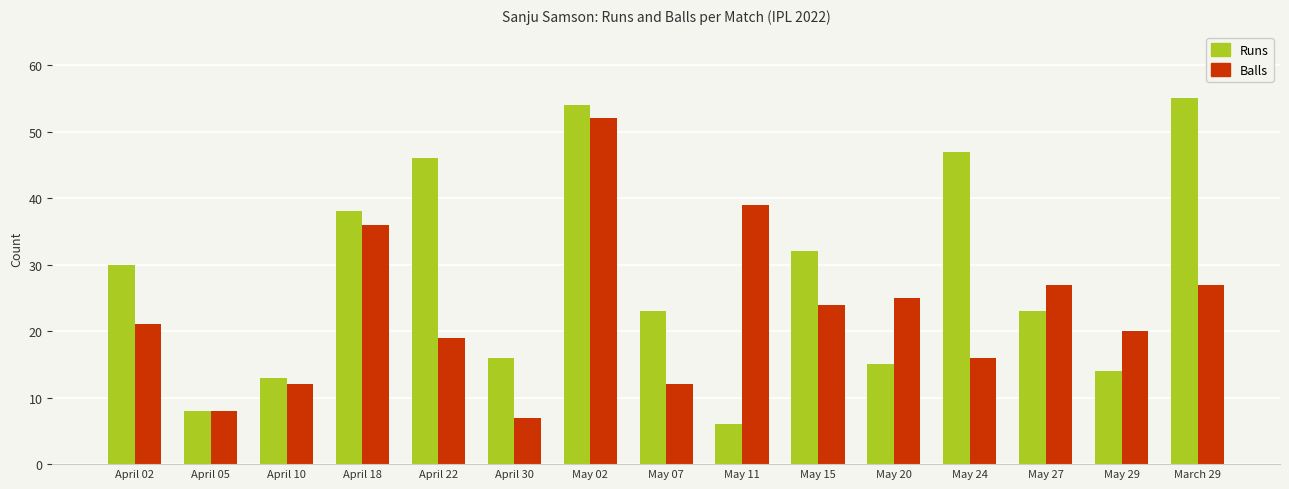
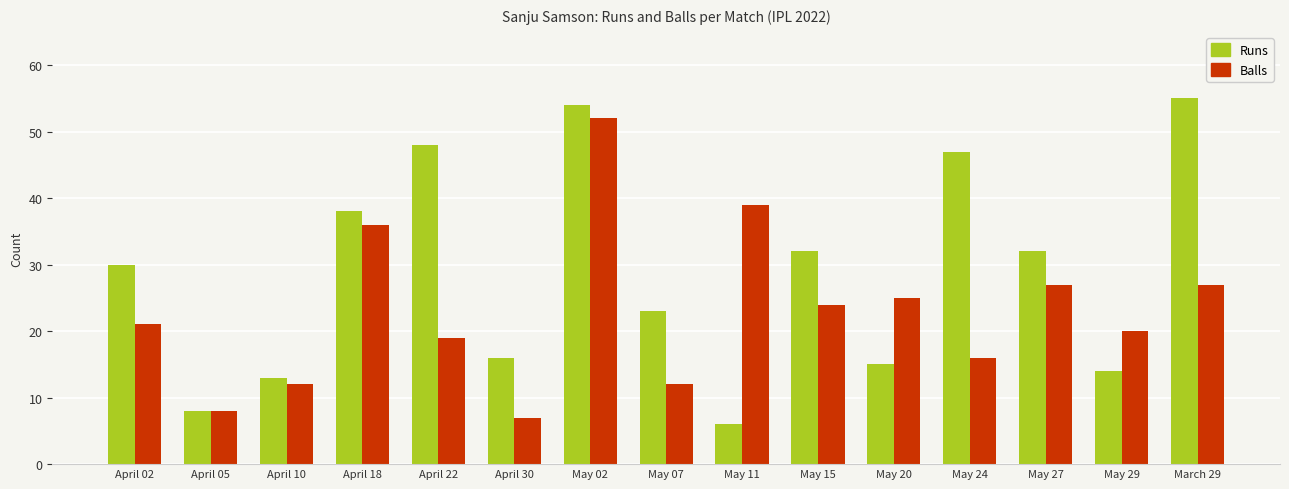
  {
    "Runs": {
      "April 02": 30,
      "April 05": 8,
      "April 10": 13,
      "April 18": 38,
-     "April 22": 46,
+     "April 22": 48,
      "April 30": 16,
      "May 02": 54,
      "May 07": 23,
      "May 11": 6,
      "May 15": 32,
      "May 20": 15,
      "May 24": 47,
-     "May 27": 23,
+     "May 27": 32,
      "May 29": 14,
      "March 29": 55
    },
    "Balls": {
      "April 02": 21,
      "April 05": 8,
      "April 10": 12,
      "April 18": 36,
      "April 22": 19,
      "April 30": 7,
      "May 02": 52,
      "May 07": 12,
      "May 11": 39,
      "May 15": 24,
      "May 20": 25,
      "May 24": 16,
      "May 27": 27,
      "May 29": 20,
      "March 29": 27
    }
  }
